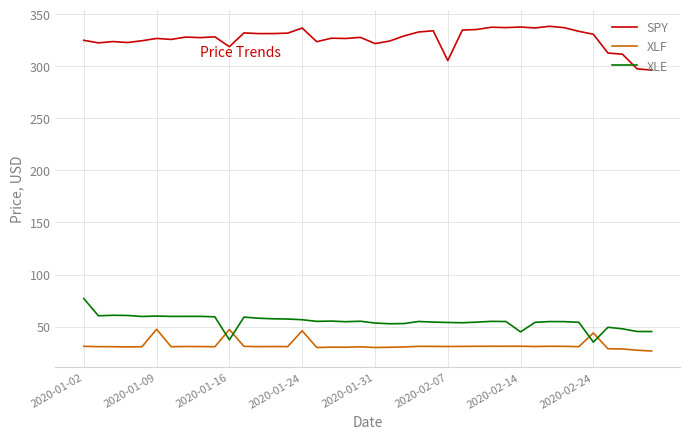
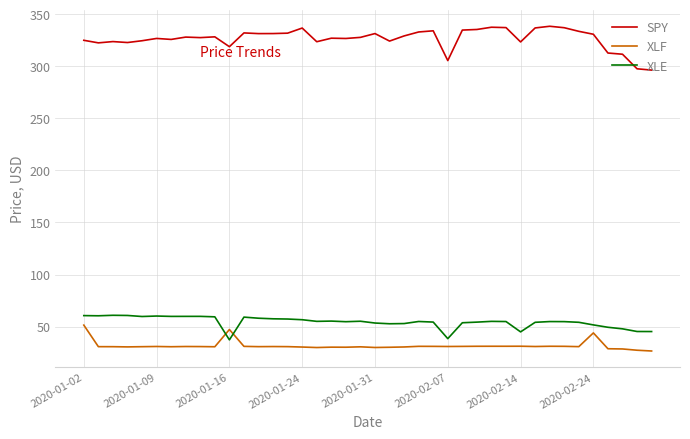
  {
    "SPY": {
      "2020-01-02": 325,
      "2020-01-09": 327,
      "2020-01-16": 319,
      "2020-01-24": 337,
-     "2020-01-31": 322,
+     "2020-01-31": 331,
      "2020-02-07": 305,
-     "2020-02-14": 338,
+     "2020-02-14": 323,
      "2020-02-24": 331
    },
    "XLF": {
-     "2020-01-02": 31,
-     "2020-01-09": 47,
+     "2020-01-02": 51,
+     "2020-01-09": 31,
      "2020-01-16": 47,
-     "2020-01-24": 46,
+     "2020-01-24": 30,
      "2020-01-31": 30,
      "2020-02-07": 31,
      "2020-02-14": 31,
      "2020-02-24": 44
    },
    "XLE": {
-     "2020-01-02": 77,
+     "2020-01-02": 61,
      "2020-01-09": 60,
      "2020-01-16": 37,
      "2020-01-24": 57,
      "2020-01-31": 53,
-     "2020-02-07": 54,
+     "2020-02-07": 38,
      "2020-02-14": 45,
-     "2020-02-24": 35
+     "2020-02-24": 52
    }
  }
